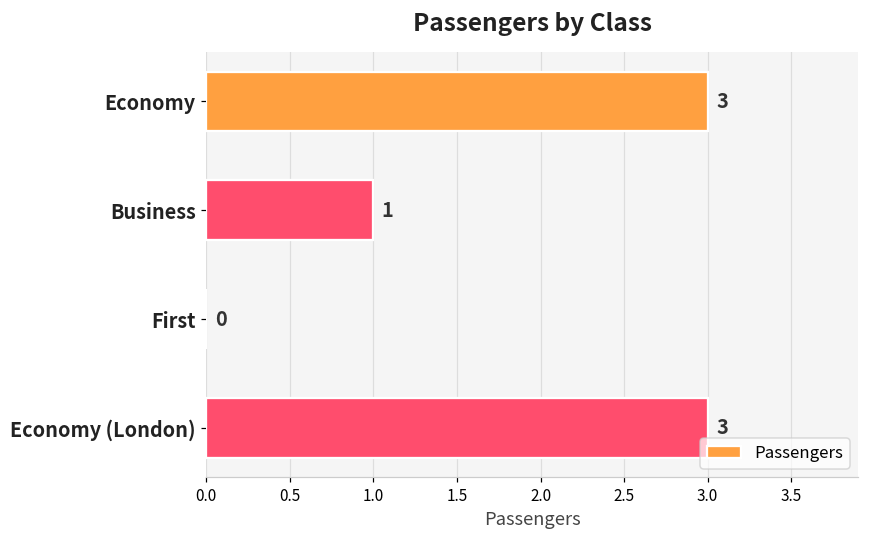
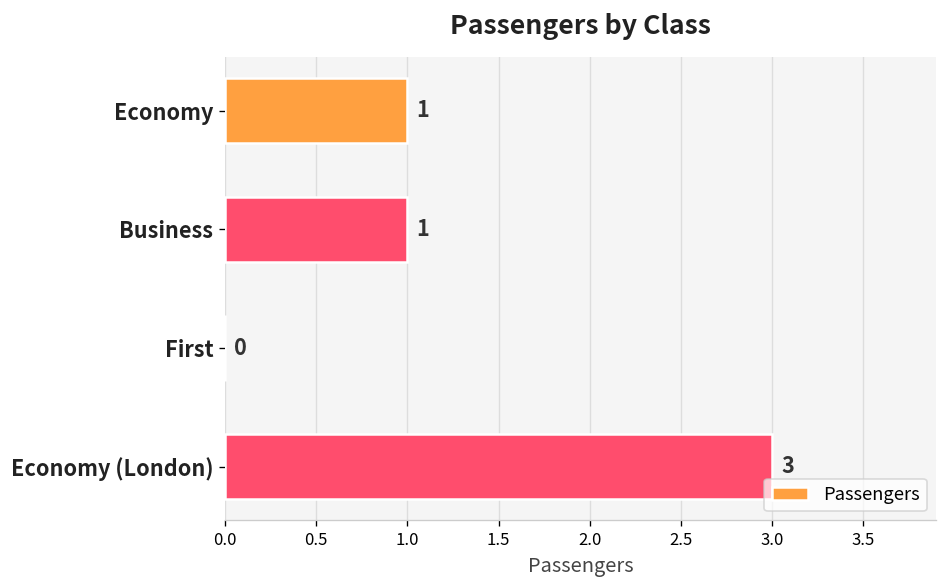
  {
-   "Economy": 3,
+   "Economy": 1,
    "Business": 1,
    "First": 0
  }
